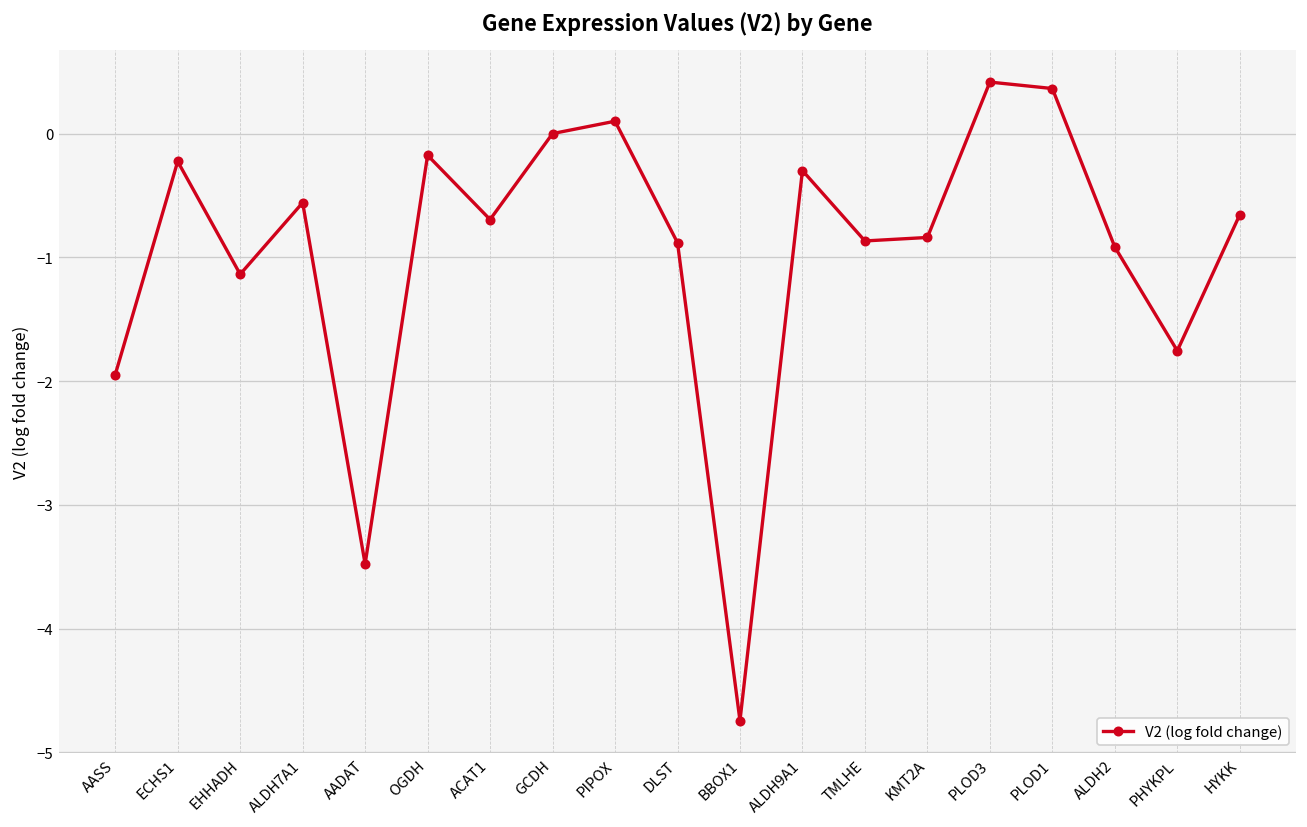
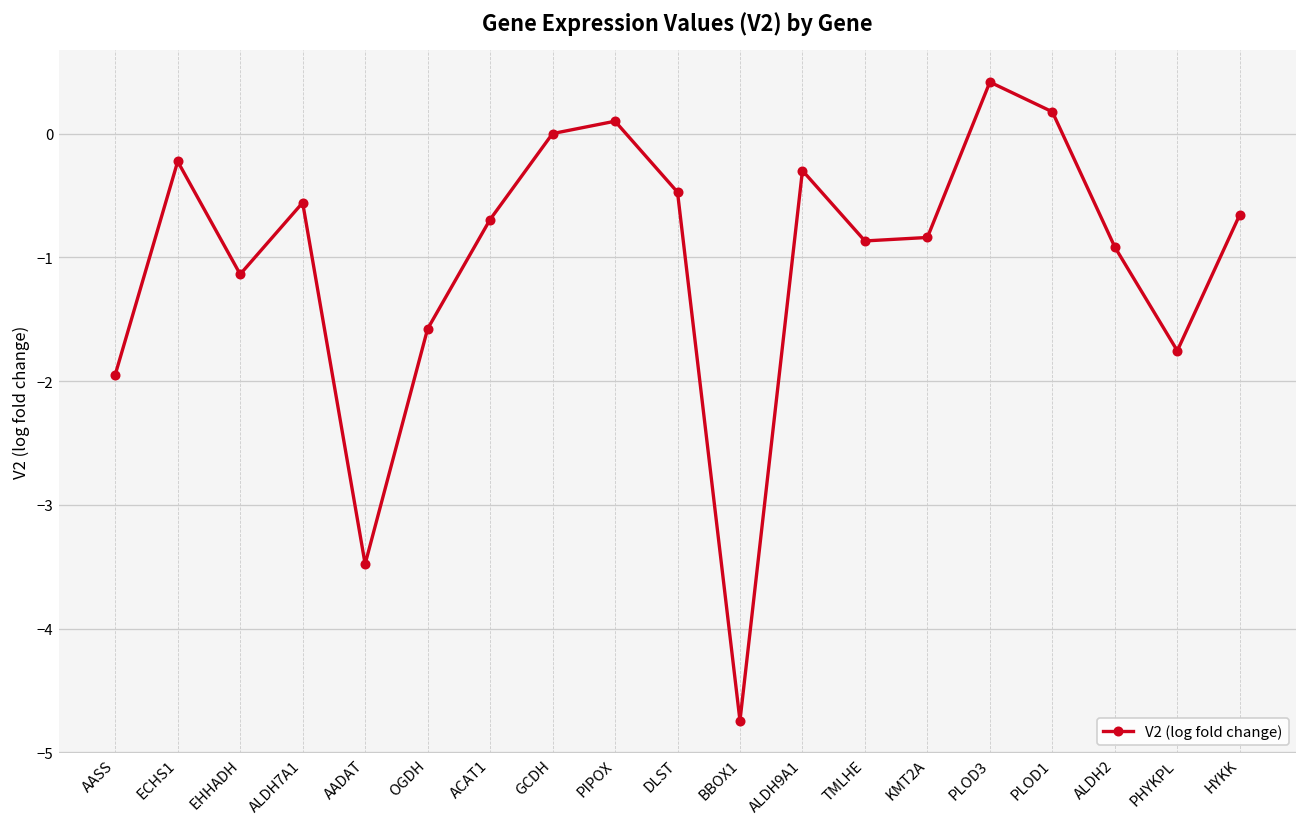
  {
    "AASS": -1.95,
    "ECHS1": -0.23,
    "EHHADH": -1.14,
    "ALDH7A1": -0.56,
    "AADAT": -3.48,
-   "OGDH": -0.18,
+   "OGDH": -1.58,
    "ACAT1": -0.69,
    "GCDH": 0.00,
    "PIPOX": 0.10,
-   "DLST": -0.88,
+   "DLST": -0.47,
    "BBOX1": -4.74,
    "ALDH9A1": -0.30,
    "TMLHE": -0.87,
    "KMT2A": -0.84,
    "PLOD3": 0.42,
-   "PLOD1": 0.36,
+   "PLOD1": 0.18,
    "ALDH2": -0.92,
    "PHYKPL": -1.76,
    "HYKK": -0.66
  }
